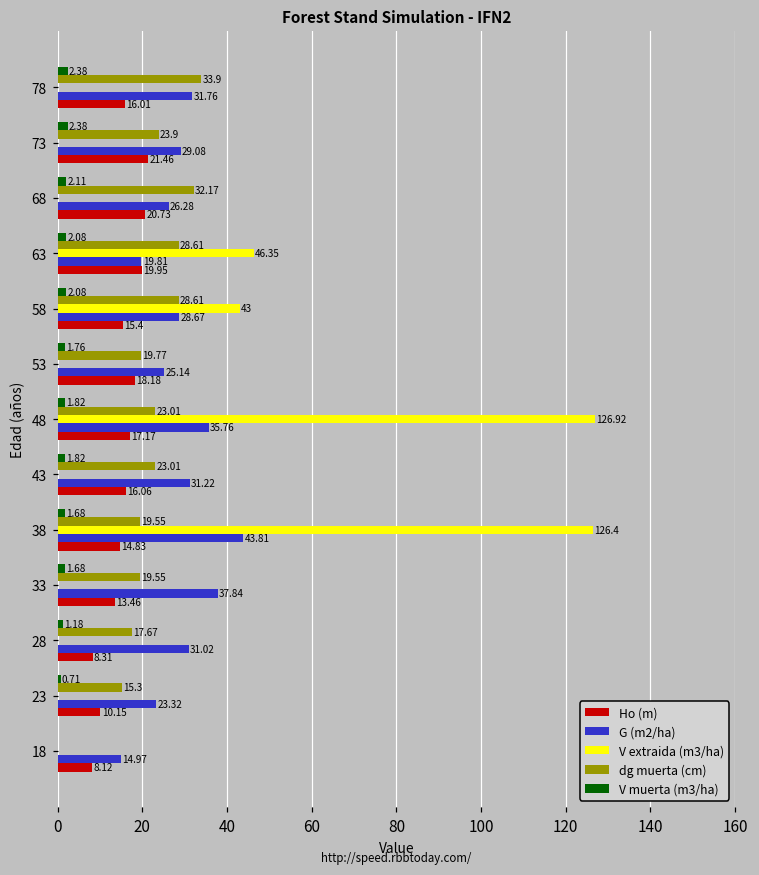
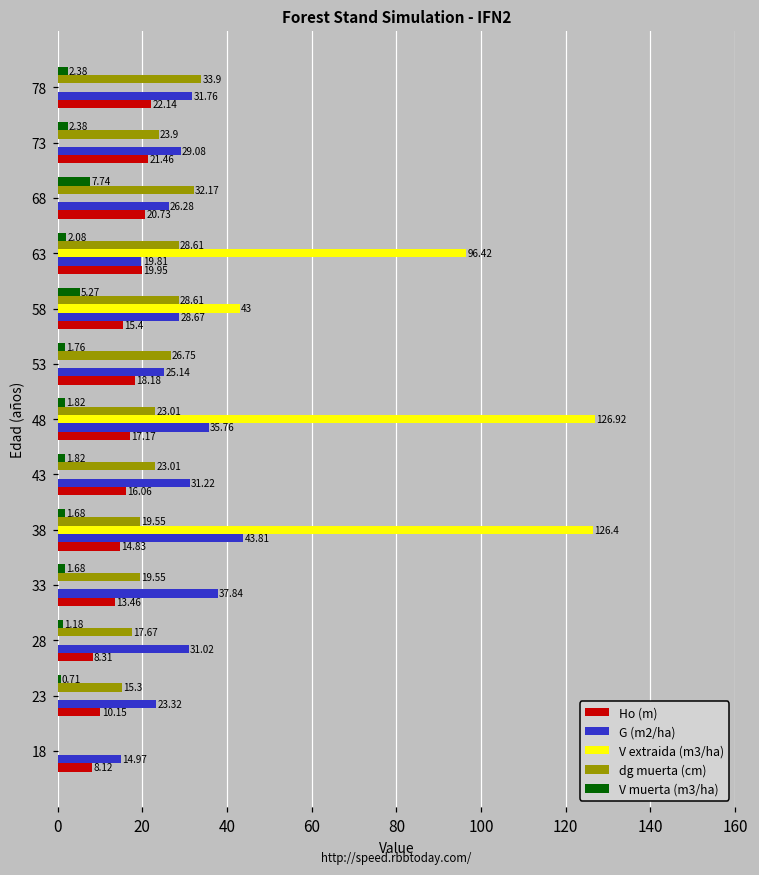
  {
    "Ho (m)": {
-     "78": 16.01,
+     "78": 22.14,
      "73": 21.46,
      "68": 20.73,
      "58": 15.4,
      "53": 18.18,
      "48": 17.17,
      "43": 16.06,
      "38": 14.83,
      "33": 13.46,
      "28": 8.31,
      "23": 10.15,
      "18": 8.12
    },
    "G (m2/ha)": {
      "78": 31.76,
      "73": 29.08,
      "68": 26.28,
      "58": 28.67,
      "53": 25.14,
      "48": 35.76,
      "43": 31.22,
      "38": 43.81,
      "33": 37.84,
      "28": 31.02,
      "23": 23.32,
      "18": 14.97
    },
    "V extraida (m3/ha)": {
-     "63": 46.35,
+     "63": 96.42,
      "58": 43,
      "48": 126.92,
      "38": 126.4
    },
    "dg muerta (cm)": {
      "78": 33.9,
      "73": 23.9,
      "68": 32.17,
      "63": 28.61,
      "58": 28.61,
-     "53": 19.77,
+     "53": 26.75,
      "48": 23.01,
      "43": 23.01,
      "38": 19.55,
      "33": 19.55,
      "28": 17.67,
      "23": 15.3
    },
    "V muerta (m3/ha)": {
      "78": 2.38,
      "73": 2.38,
-     "68": 2.11,
+     "68": 7.74,
      "63": 2.08,
-     "58": 2.08,
+     "58": 5.27,
      "53": 1.76,
      "48": 1.82,
      "43": 1.82,
      "38": 1.68,
      "33": 1.68,
      "28": 1.18,
      "23": 0.71
    }
  }
